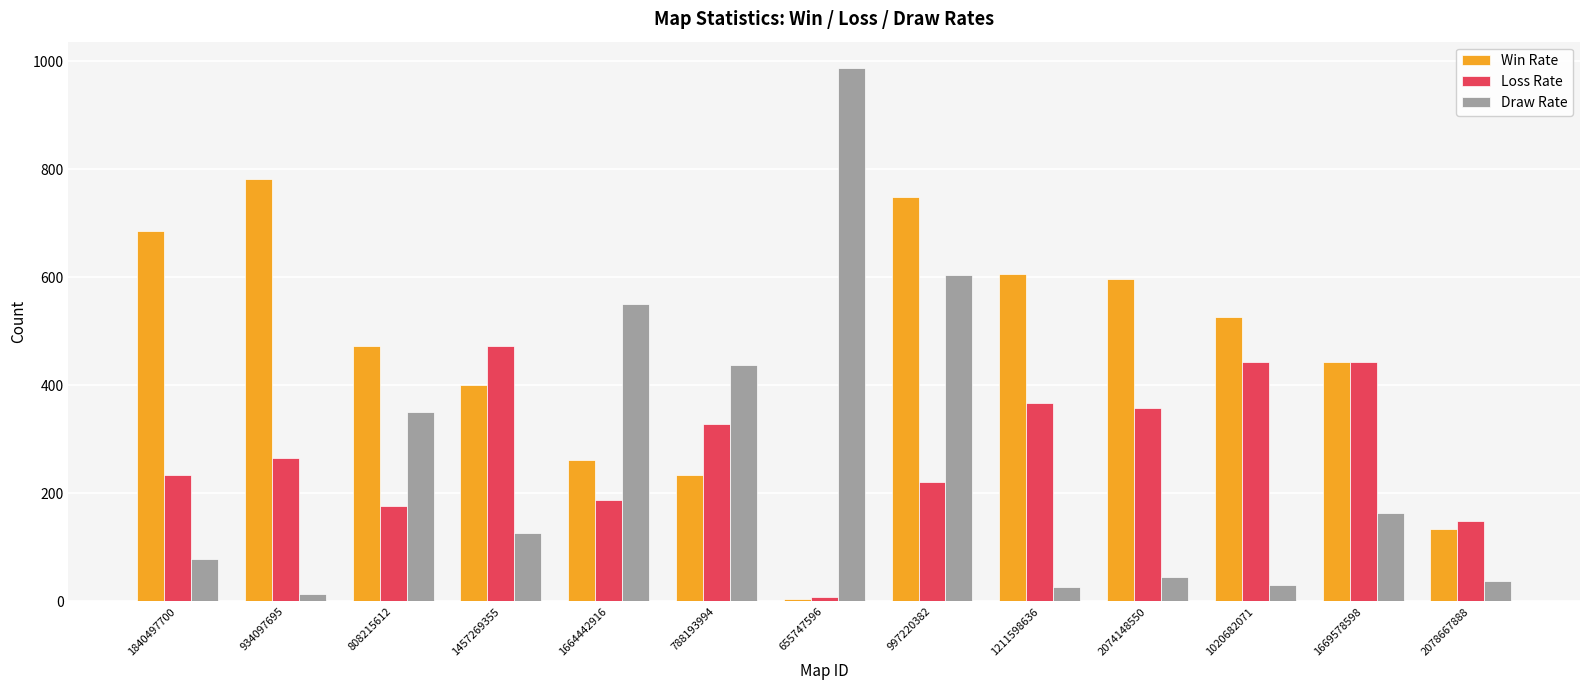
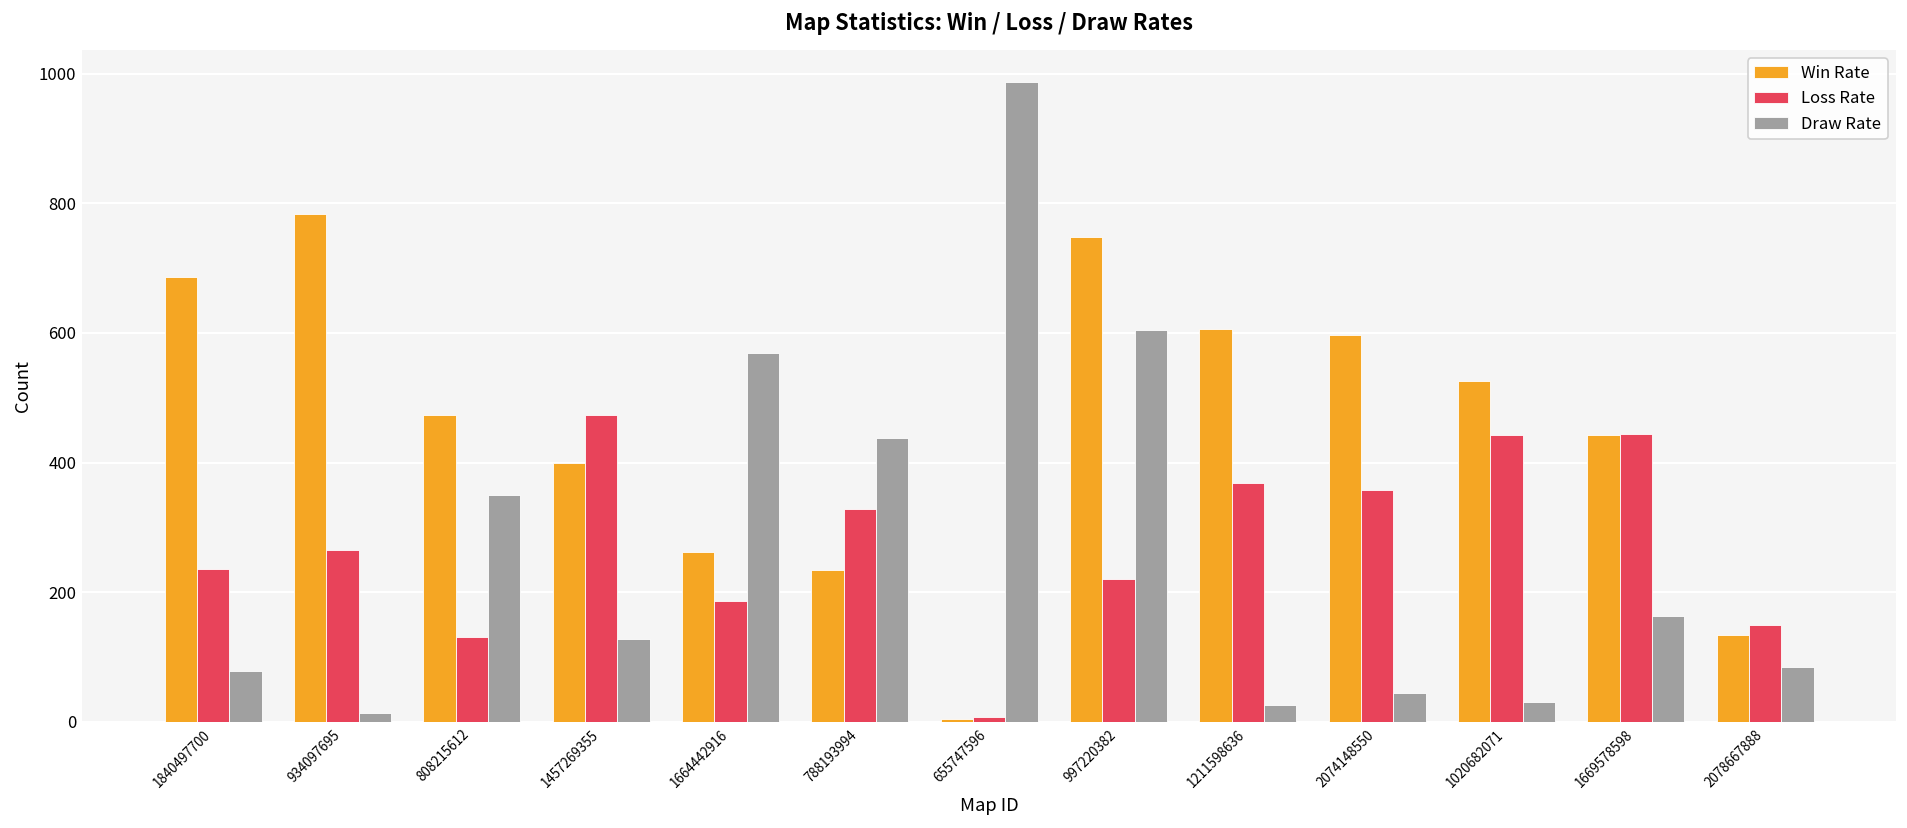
  {
    "Win Rate": {
      "1840497700": 690,
      "934097695": 780,
      "808215612": 470,
      "1457269355": 400,
      "1664442916": 260,
      "788193994": 230,
      "655747596": 10,
      "997220382": 750,
      "1211598636": 610,
      "2074148550": 600,
      "1020682071": 530,
      "1669578598": 440,
      "2078667888": 130
    },
    "Loss Rate": {
      "1840497700": 240,
      "934097695": 270,
-     "808215612": 180,
+     "808215612": 130,
      "1457269355": 470,
      "1664442916": 190,
      "788193994": 330,
      "655747596": 10,
      "997220382": 220,
      "1211598636": 370,
      "2074148550": 360,
      "1020682071": 440,
      "1669578598": 440,
      "2078667888": 150
    },
    "Draw Rate": {
      "1840497700": 80,
      "934097695": 10,
      "808215612": 350,
      "1457269355": 130,
-     "1664442916": 550,
+     "1664442916": 570,
      "788193994": 440,
      "655747596": 990,
      "997220382": 610,
      "1211598636": 30,
      "2074148550": 50,
      "1020682071": 30,
      "1669578598": 160,
-     "2078667888": 40
+     "2078667888": 80
    }
  }
